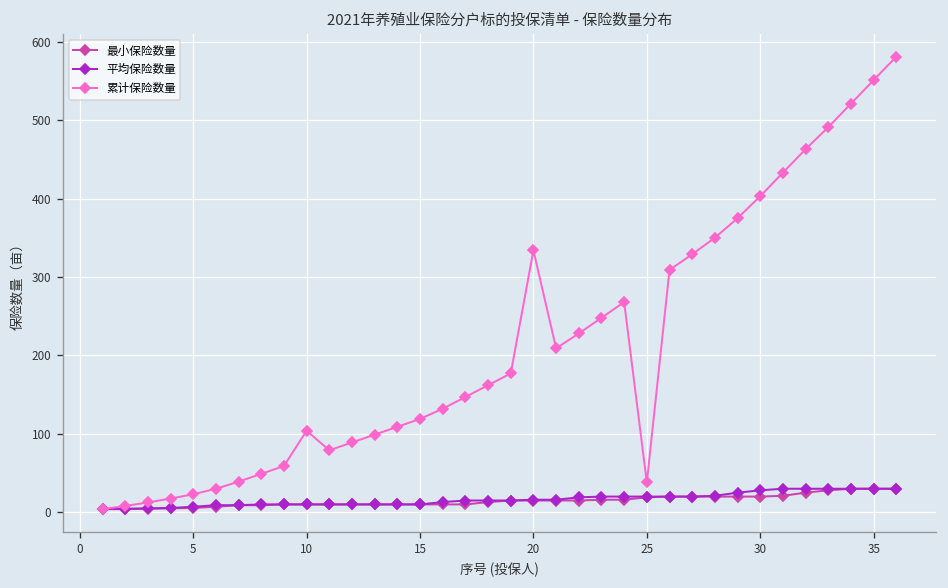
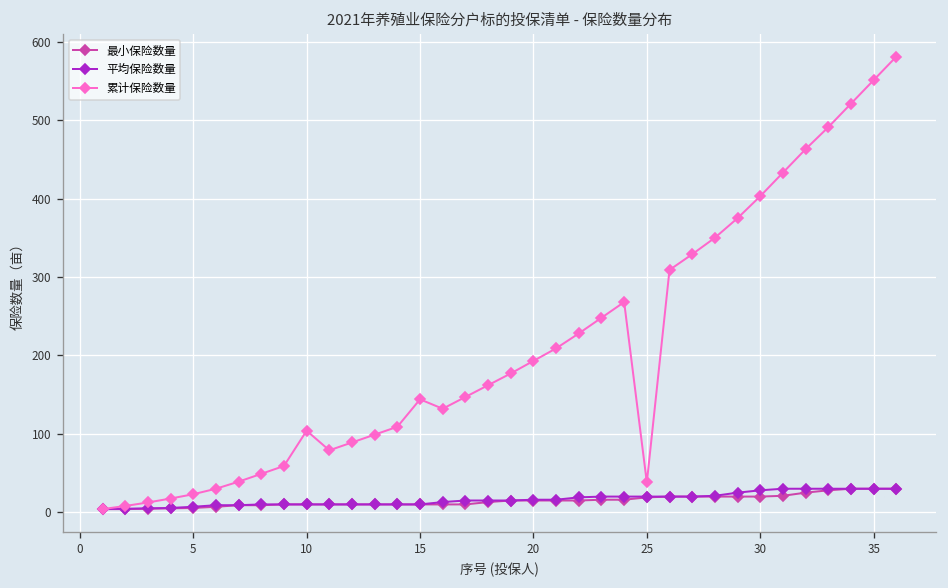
  {
    "累计保险数量": {
      "5": 20,
      "10": 100,
-     "15": 120,
-     "20": 330,
+     "15": 140,
+     "20": 190,
      "25": 40,
      "30": 400,
      "35": 550
    }
  }
